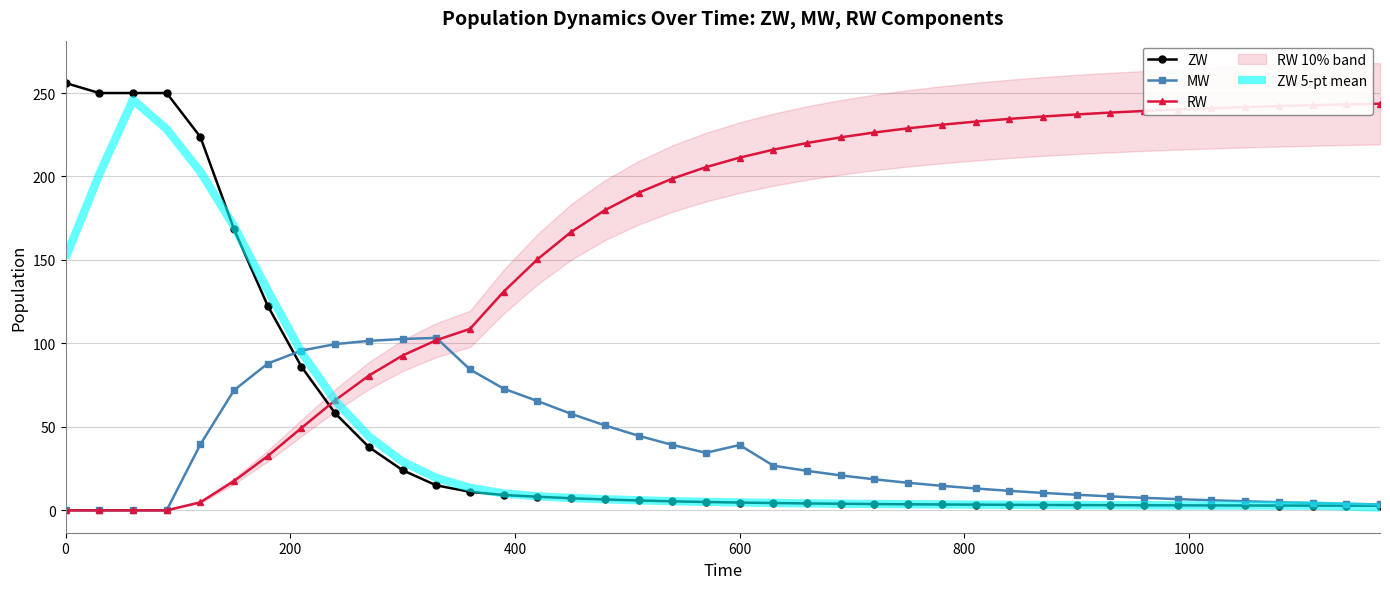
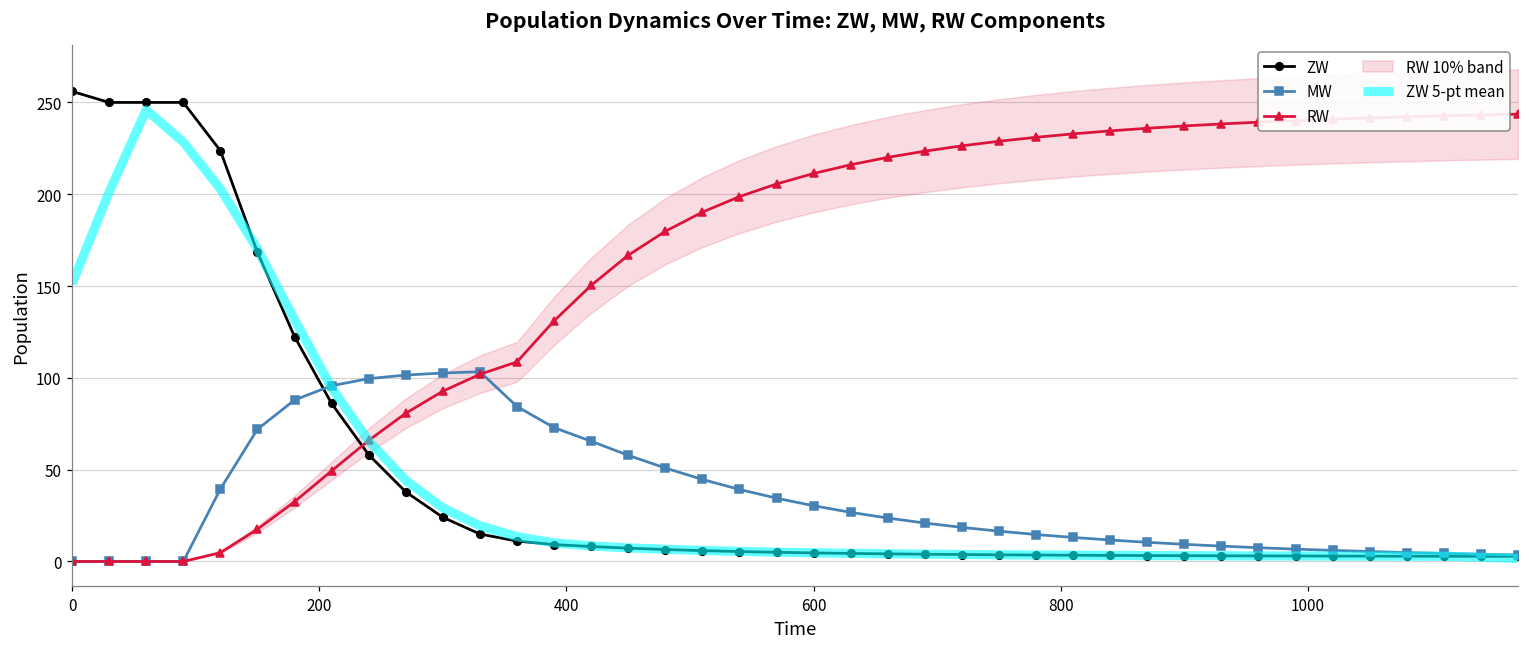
  {
    "ZW": {
      "0": 256
    },
    "MW": {
-     "600": 39
+     "600": 30
    },
    "ZW 5-pt mean": {
      "0": 151
    }
  }
